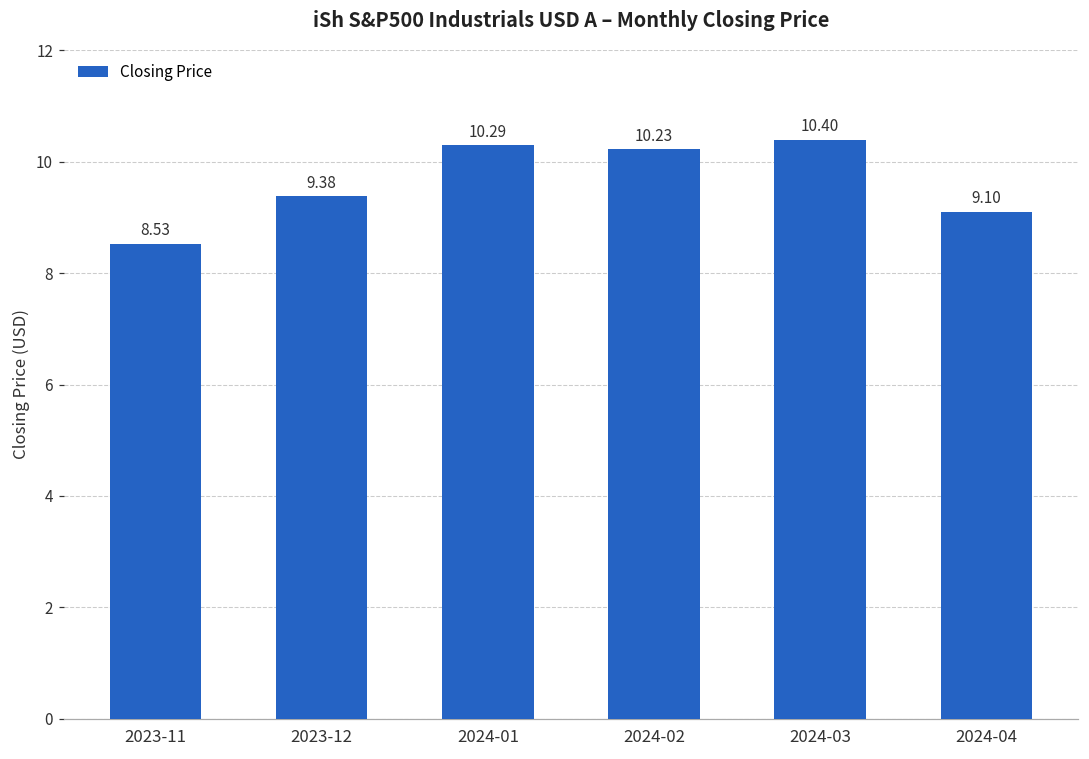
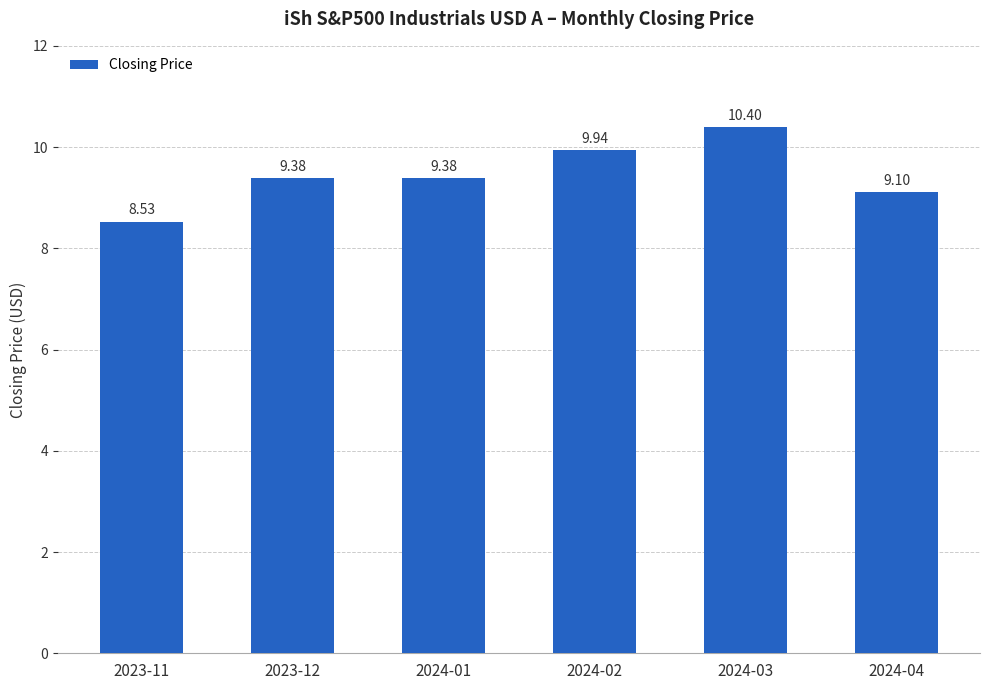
  {
    "2023-11": 8.53,
    "2023-12": 9.38,
-   "2024-01": 10.29,
-   "2024-02": 10.23,
+   "2024-01": 9.38,
+   "2024-02": 9.94,
    "2024-03": 10.40,
    "2024-04": 9.10
  }
